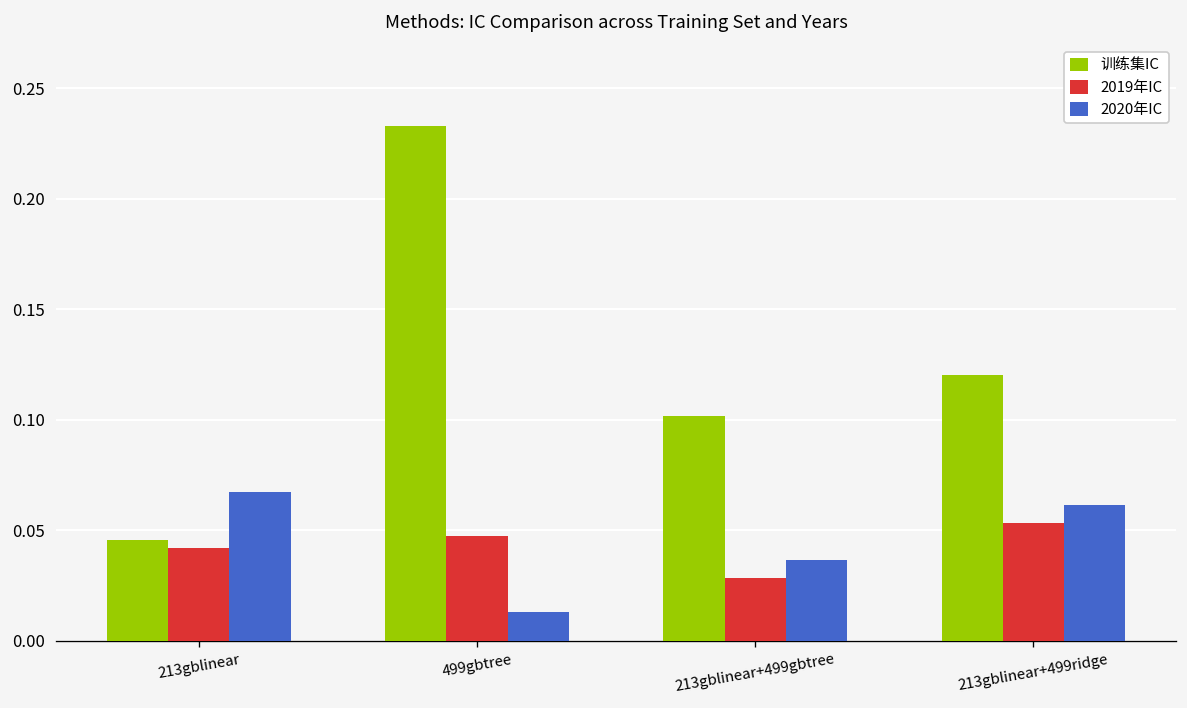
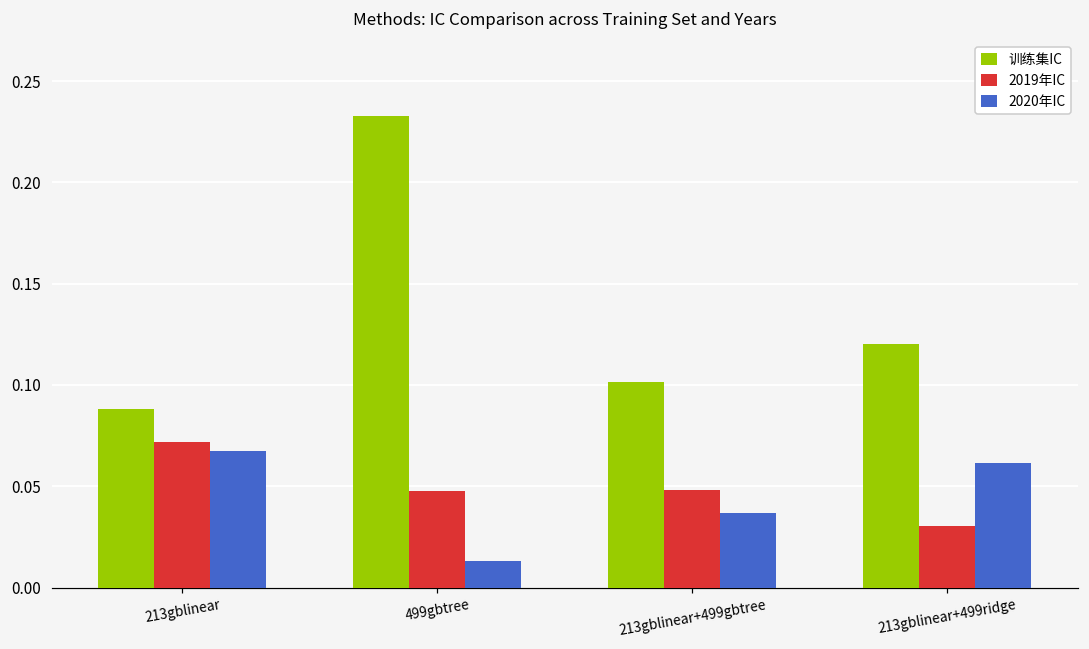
  {
    "训练集IC": {
-     "213gblinear": 0.046,
+     "213gblinear": 0.088,
      "499gbtree": 0.233,
      "213gblinear+499gbtree": 0.102,
      "213gblinear+499ridge": 0.120
    },
    "2019年IC": {
-     "213gblinear": 0.042,
+     "213gblinear": 0.072,
      "499gbtree": 0.048,
-     "213gblinear+499gbtree": 0.028,
-     "213gblinear+499ridge": 0.053
+     "213gblinear+499gbtree": 0.048,
+     "213gblinear+499ridge": 0.030
    },
    "2020年IC": {
      "213gblinear": 0.067,
      "499gbtree": 0.013,
      "213gblinear+499gbtree": 0.037,
      "213gblinear+499ridge": 0.061
    }
  }
